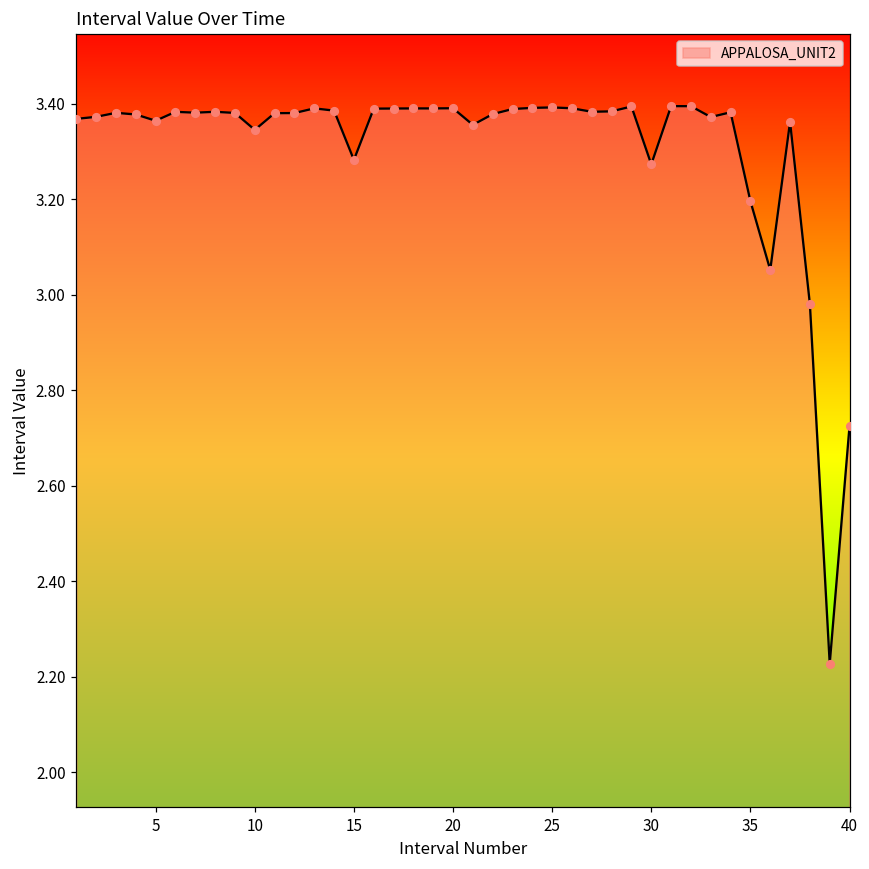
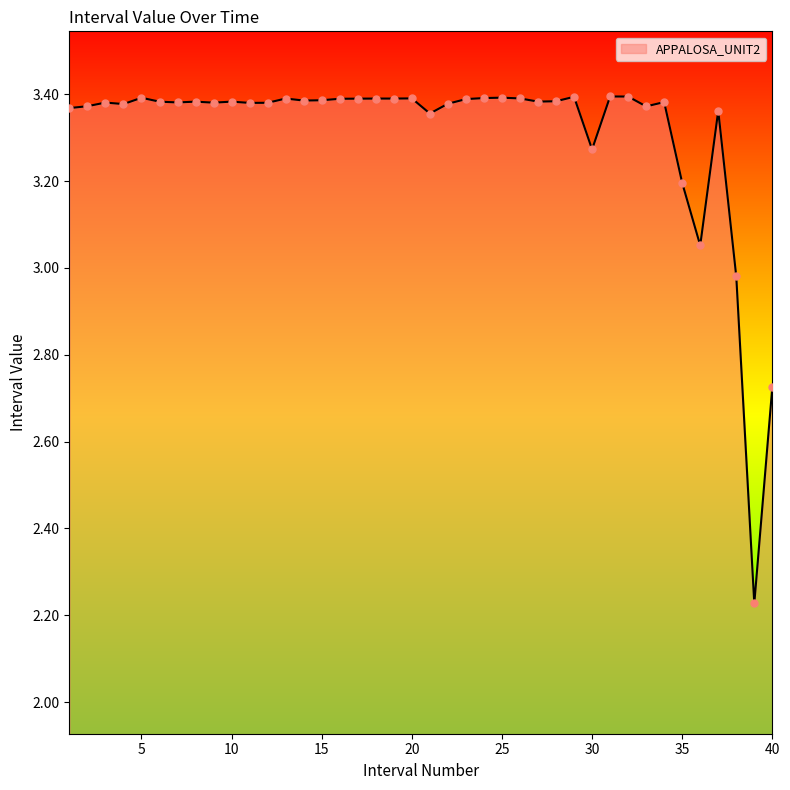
  {
-   "5": 3.36,
-   "10": 3.34,
-   "15": 3.28,
+   "5": 3.39,
+   "10": 3.38,
+   "15": 3.39,
    "20": 3.39,
    "25": 3.39,
    "30": 3.27,
    "35": 3.20,
    "40": 2.73
  }
